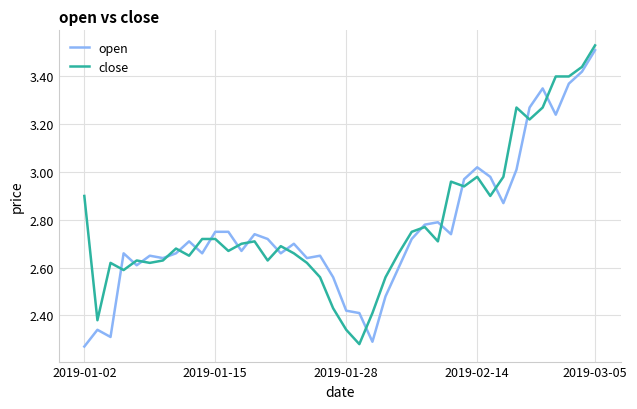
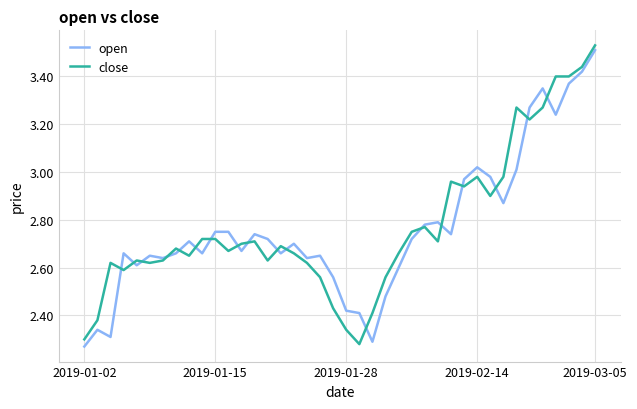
  {
    "open": {
      "2019-01-02": 2.27,
      "2019-03-05": 3.5
    },
    "close": {
-     "2019-01-02": 2.9,
+     "2019-01-02": 2.3,
      "2019-03-05": 3.53
    }
  }
